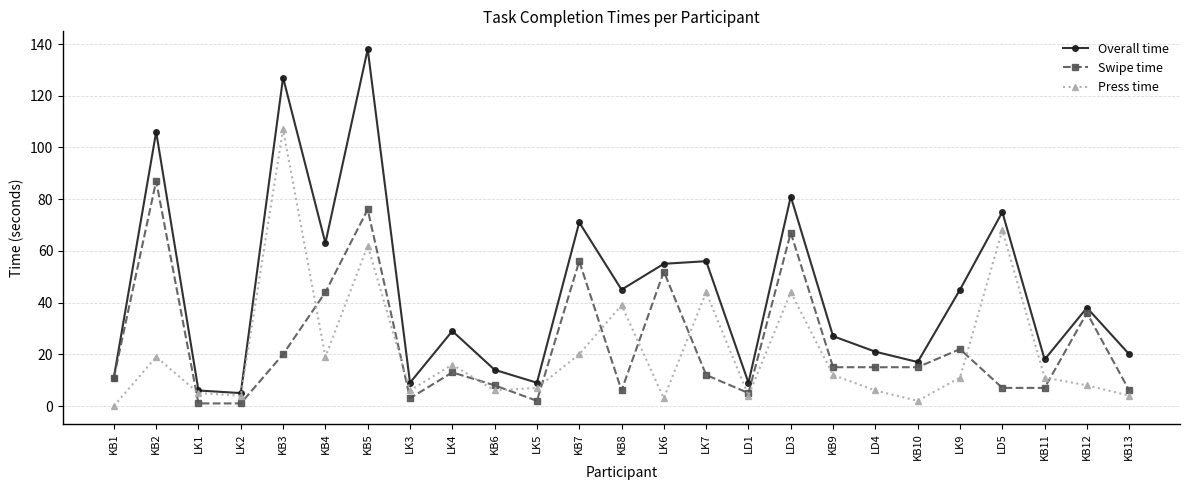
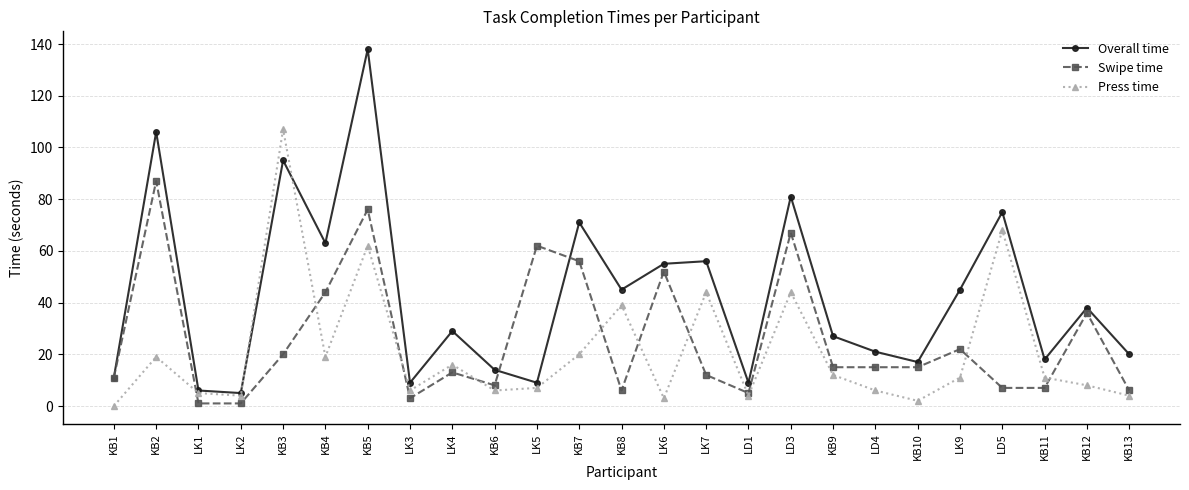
  {
    "Overall time": {
      "KB2": 106,
      "LK1": 6,
      "LK2": 5,
-     "KB3": 127,
+     "KB3": 95,
      "KB4": 63,
      "KB5": 138,
      "LK3": 9,
      "LK4": 29,
      "KB6": 14,
      "LK5": 9,
      "KB7": 71,
      "KB8": 45,
      "LK6": 55,
      "LK7": 56,
      "LD1": 9,
      "LD3": 81,
      "KB9": 27,
      "LD4": 21,
      "KB10": 17,
      "LK9": 45,
      "LD5": 75,
      "KB11": 18,
      "KB12": 38,
      "KB13": 20
    },
    "Swipe time": {
      "KB2": 87,
      "LK1": 1,
      "LK2": 1,
      "KB3": 20,
      "KB4": 44,
      "KB5": 76,
      "LK3": 3,
      "LK4": 13,
      "KB6": 8,
-     "LK5": 2,
+     "LK5": 62,
      "KB7": 56,
      "KB8": 6,
      "LK6": 52,
      "LK7": 12,
      "LD1": 5,
      "LD3": 67,
      "KB9": 15,
      "LD4": 15,
      "KB10": 15,
      "LK9": 22,
      "LD5": 7,
      "KB11": 7,
      "KB12": 36,
      "KB13": 6
    },
    "Press time": {
      "KB1": 0,
      "KB2": 19,
      "LK1": 5,
      "LK2": 4,
      "KB3": 107,
      "KB4": 19,
      "KB5": 62,
      "LK3": 6,
      "LK4": 16,
      "KB6": 6,
      "LK5": 7,
      "KB7": 20,
      "KB8": 39,
      "LK6": 3,
      "LK7": 44,
      "LD1": 4,
      "LD3": 44,
      "KB9": 12,
      "LD4": 6,
      "KB10": 2,
      "LK9": 11,
      "LD5": 68,
      "KB11": 11,
      "KB12": 8,
      "KB13": 4
    }
  }
